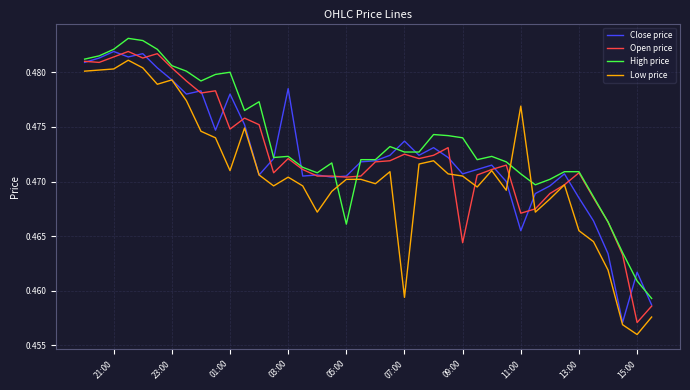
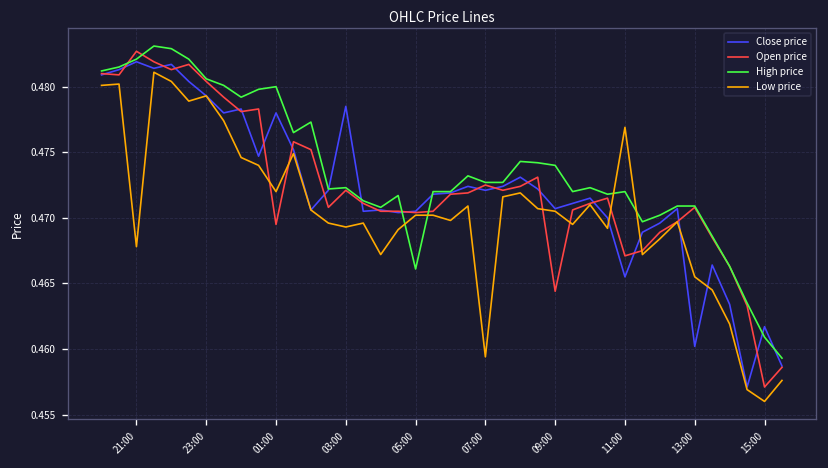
  {
    "Close price": {
      "01:00": 0.4780,
      "03:00": 0.4785,
-     "07:00": 0.4737,
+     "07:00": 0.4721,
      "11:00": 0.4655,
-     "13:00": 0.4685,
+     "13:00": 0.4602,
      "15:00": 0.4617
    },
    "Open price": {
-     "21:00": 0.4814,
-     "01:00": 0.4748,
+     "21:00": 0.4827,
+     "01:00": 0.4695,
      "09:00": 0.4644,
      "11:00": 0.4671,
      "15:00": 0.4571
    },
    "High price": {
      "01:00": 0.4800,
      "05:00": 0.4661,
      "09:00": 0.4740,
-     "11:00": 0.4707,
+     "11:00": 0.4720,
      "15:00": 0.4609
    },
    "Low price": {
-     "21:00": 0.4803,
-     "01:00": 0.471,
-     "03:00": 0.4704,
+     "21:00": 0.4678,
+     "01:00": 0.472,
+     "03:00": 0.4693,
      "07:00": 0.4594,
      "11:00": 0.4769,
      "13:00": 0.4655,
      "15:00": 0.4560
    }
  }
